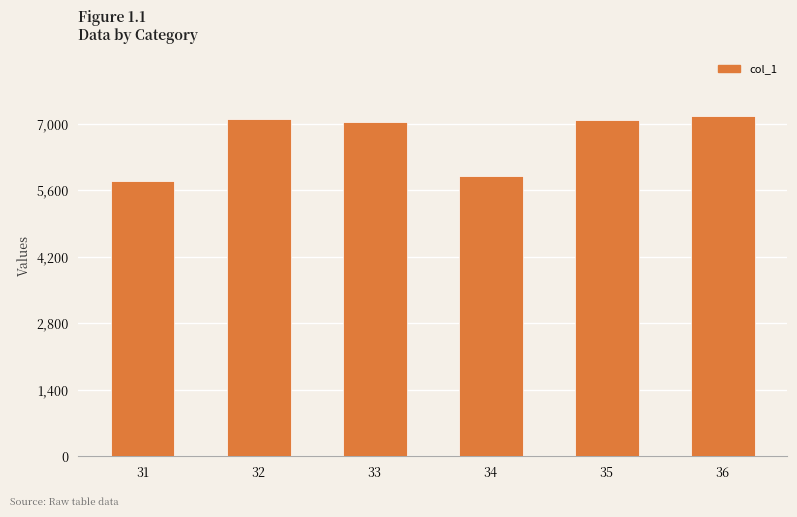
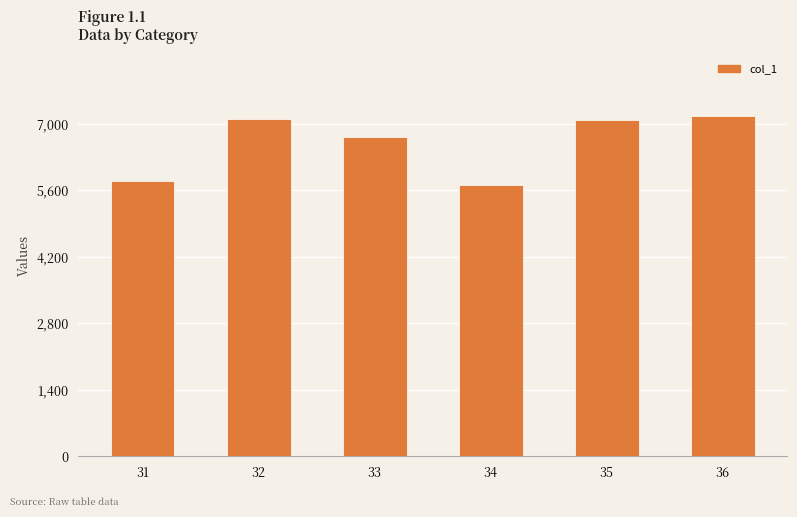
  {
    "31": "5,800",
    "32": "7,100",
-   "33": "7,000",
-   "34": "5,900",
+   "33": "6,700",
+   "34": "5,700",
    "35": "7,100",
    "36": "7,200"
  }
